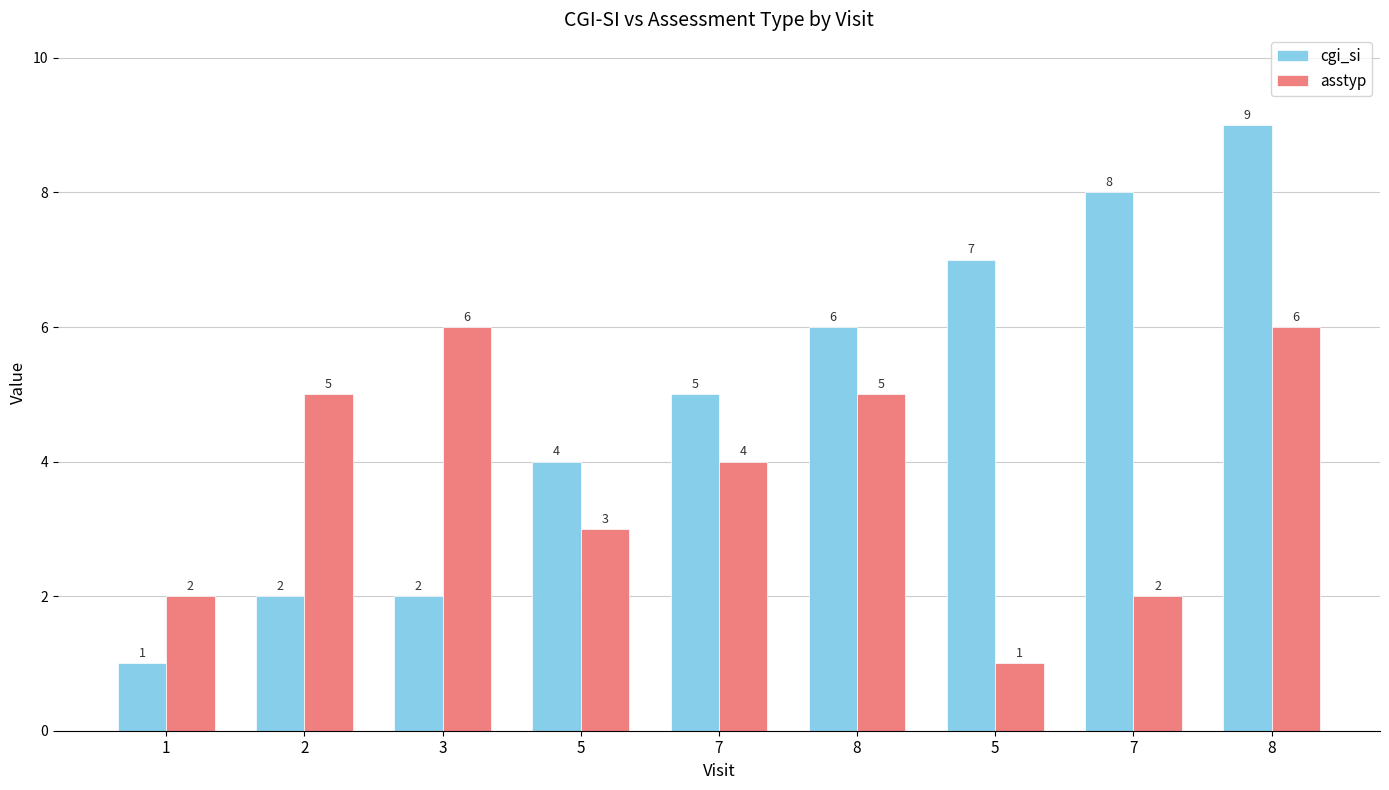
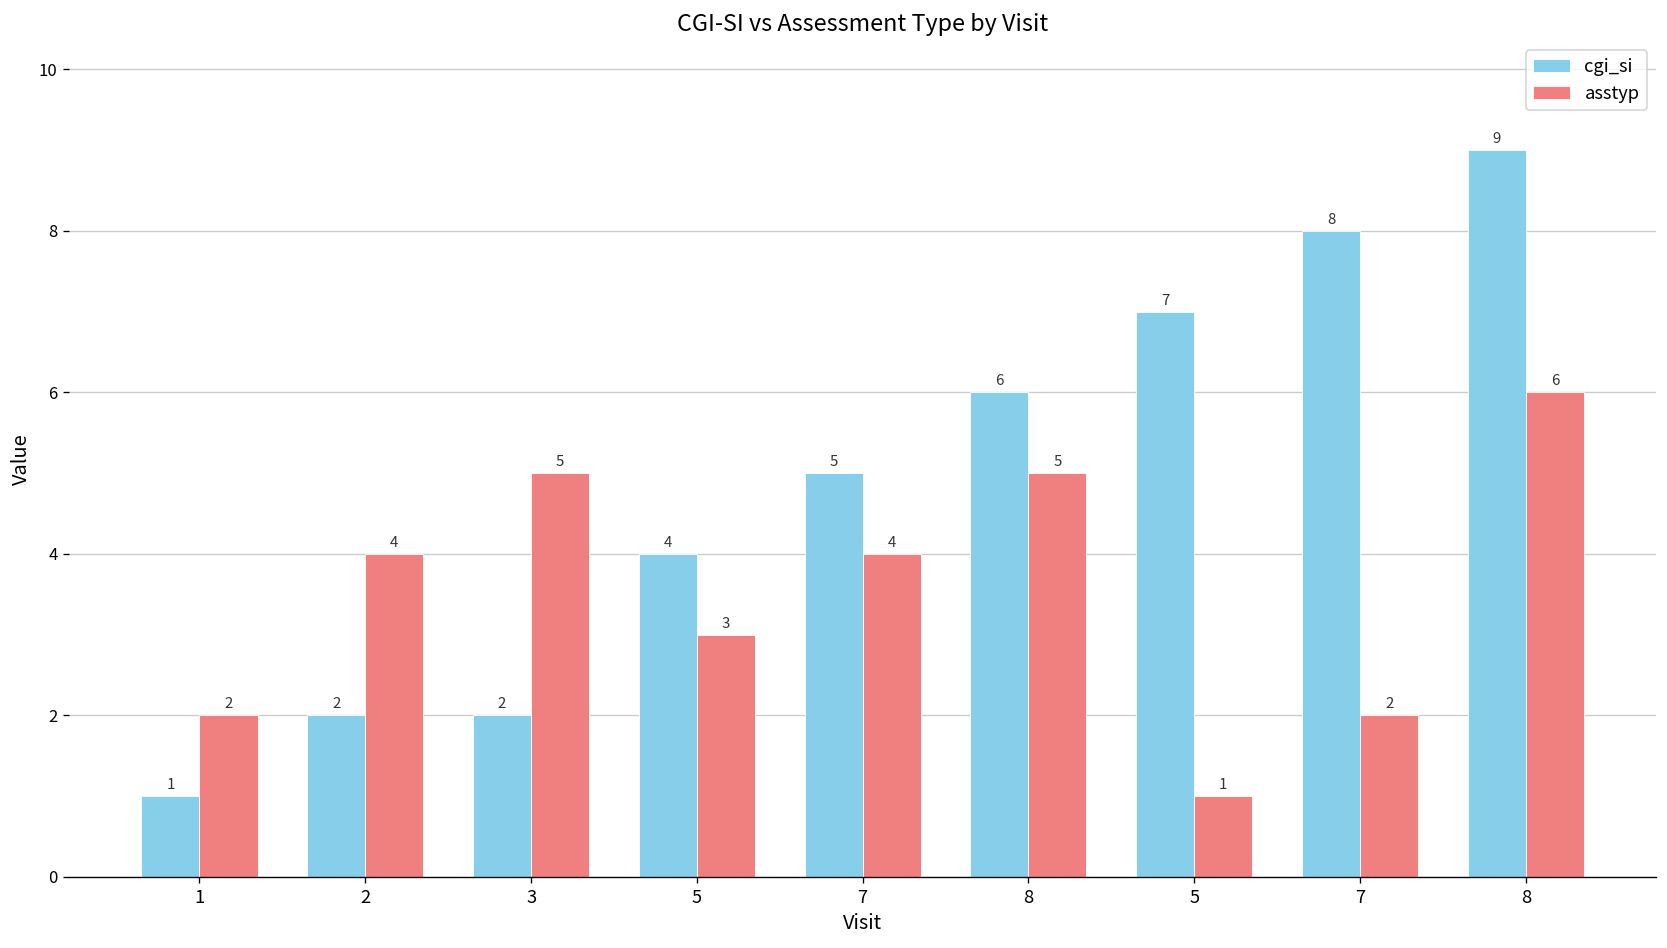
  {
    "cgi_si": {
      "1": 1,
      "2": 2,
      "3": 2
    },
    "asstyp": {
      "1": 2,
-     "2": 5,
-     "3": 6
+     "2": 4,
+     "3": 5
    }
  }
